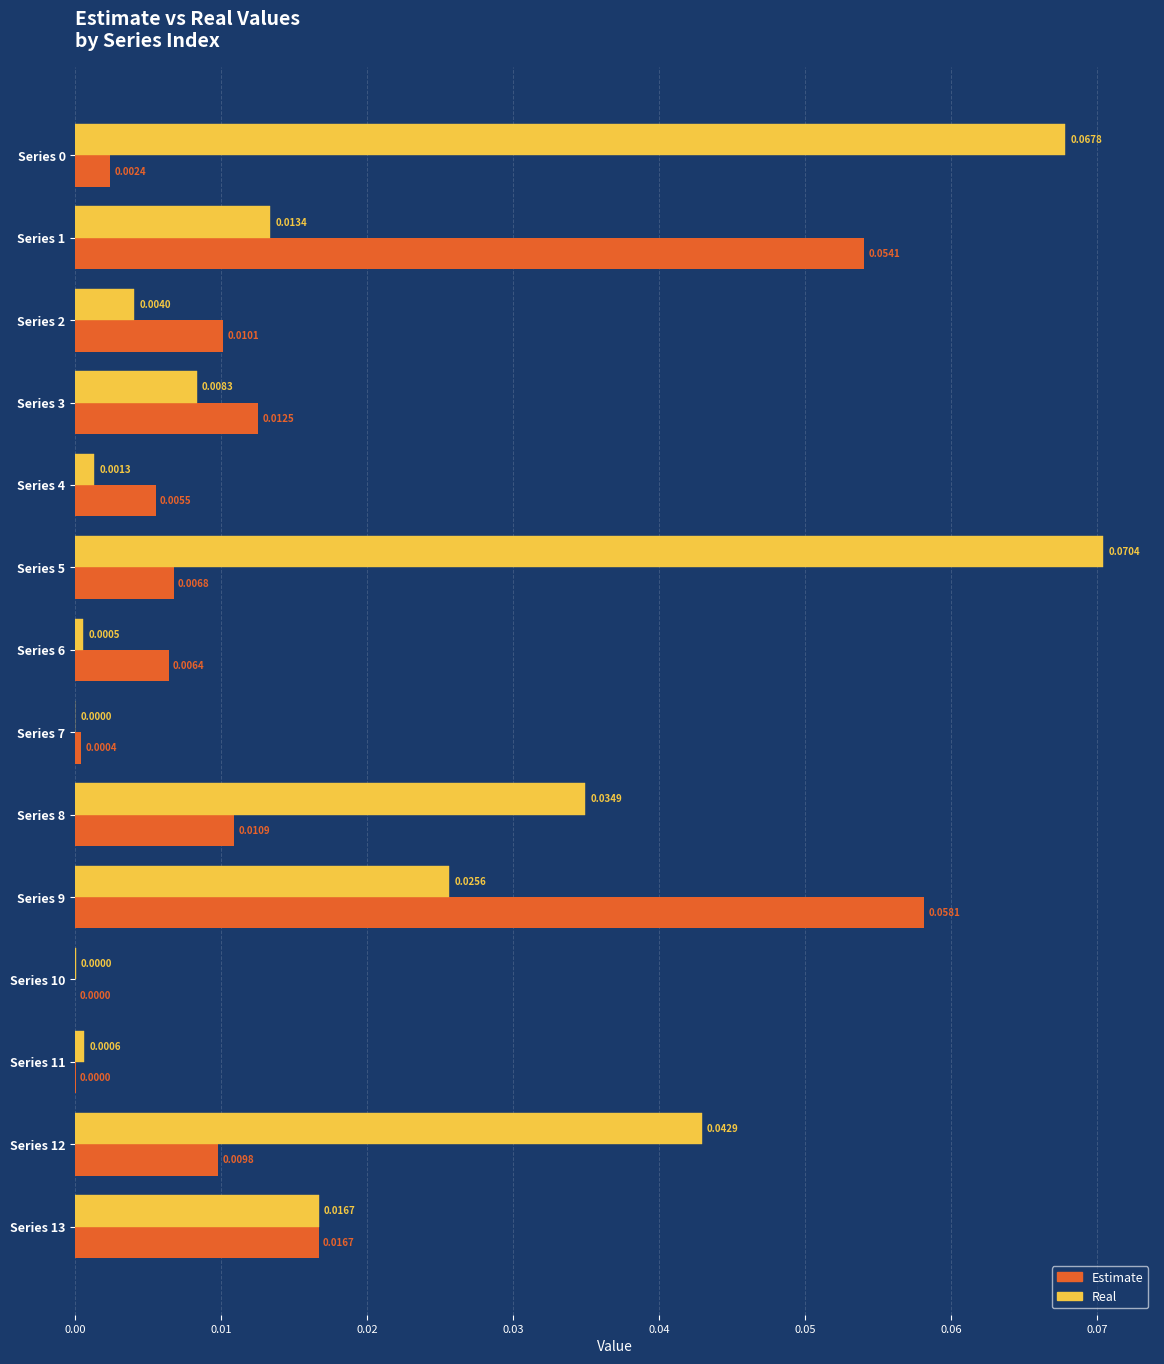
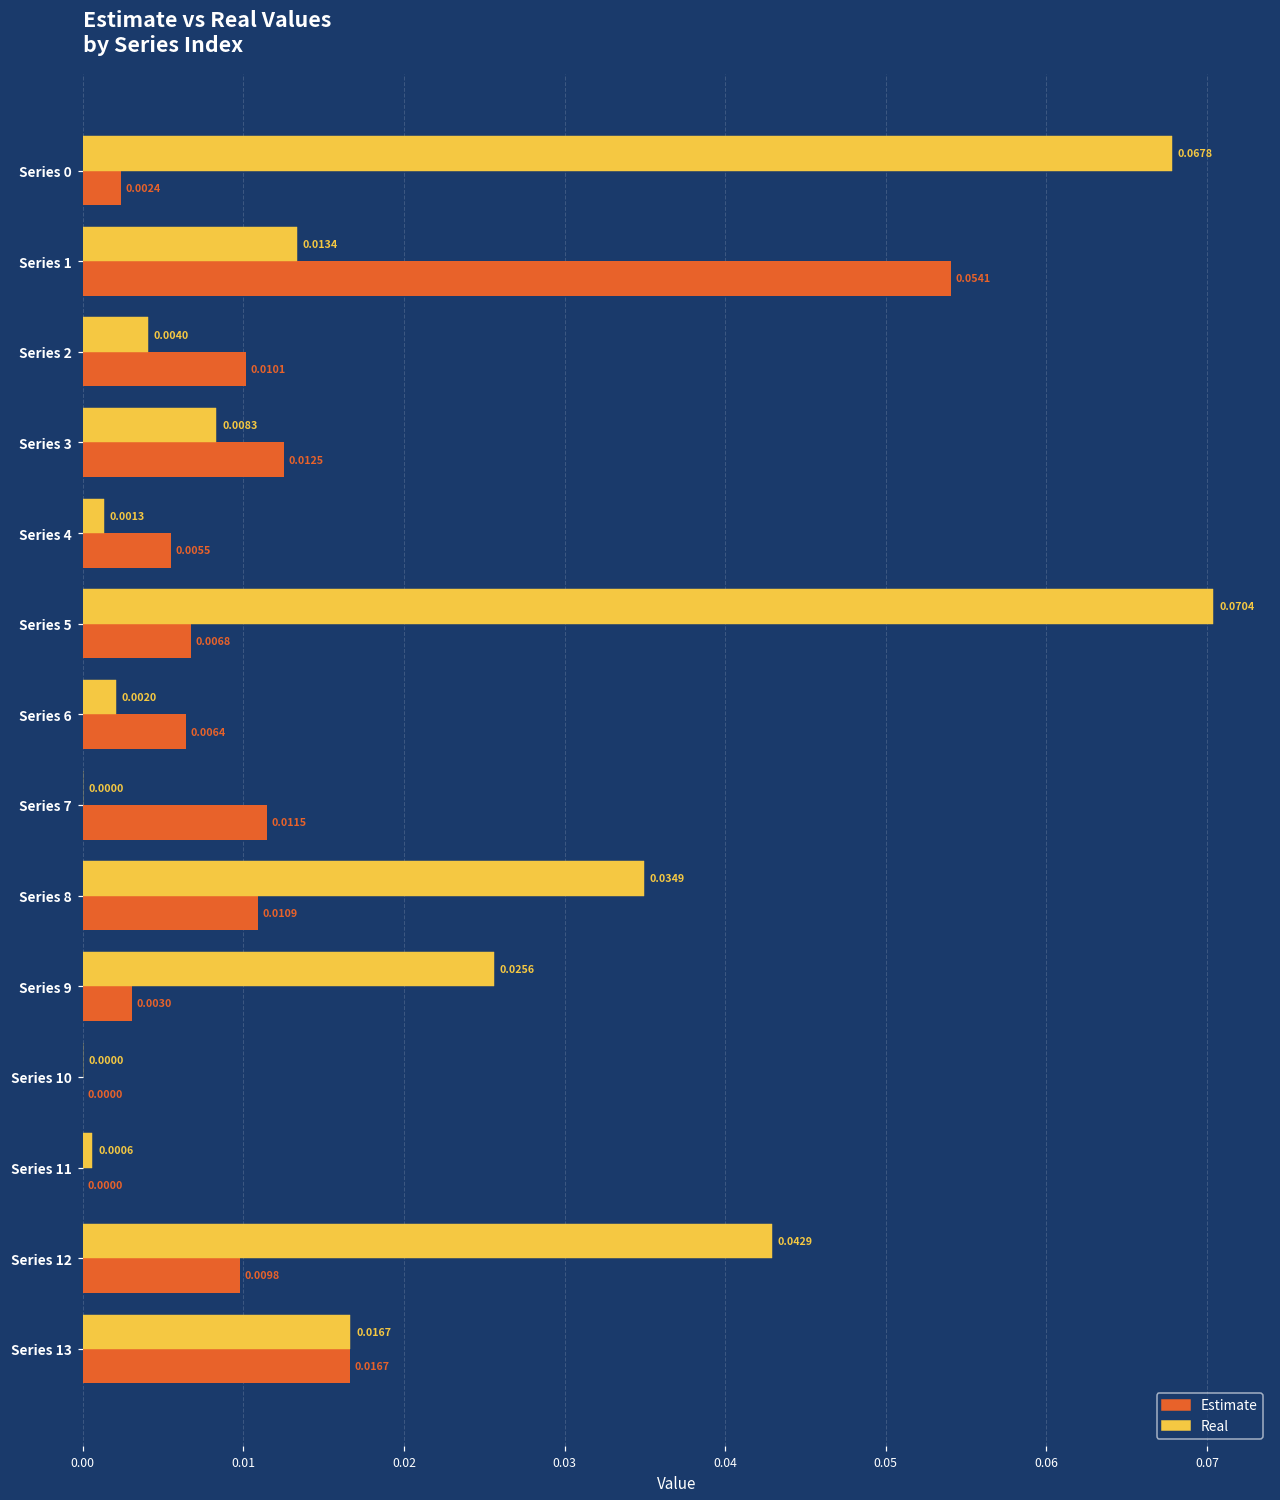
  {
    "Estimate": {
      "Series 0": 0.0024,
      "Series 1": 0.0541,
      "Series 2": 0.0101,
      "Series 3": 0.0125,
      "Series 4": 0.0055,
      "Series 5": 0.0068,
      "Series 6": 0.0064,
-     "Series 7": 0.0004,
+     "Series 7": 0.0115,
      "Series 8": 0.0109,
-     "Series 9": 0.0581,
+     "Series 9": 0.0030,
      "Series 10": 0.0000,
      "Series 11": 0.0000,
      "Series 12": 0.0098,
      "Series 13": 0.0167
    },
    "Real": {
      "Series 0": 0.0678,
      "Series 1": 0.0134,
      "Series 2": 0.0040,
      "Series 3": 0.0083,
      "Series 4": 0.0013,
      "Series 5": 0.0704,
-     "Series 6": 0.0005,
+     "Series 6": 0.0020,
      "Series 7": 0.0000,
      "Series 8": 0.0349,
      "Series 9": 0.0256,
      "Series 10": 0.0000,
      "Series 11": 0.0006,
      "Series 12": 0.0429,
      "Series 13": 0.0167
    }
  }
